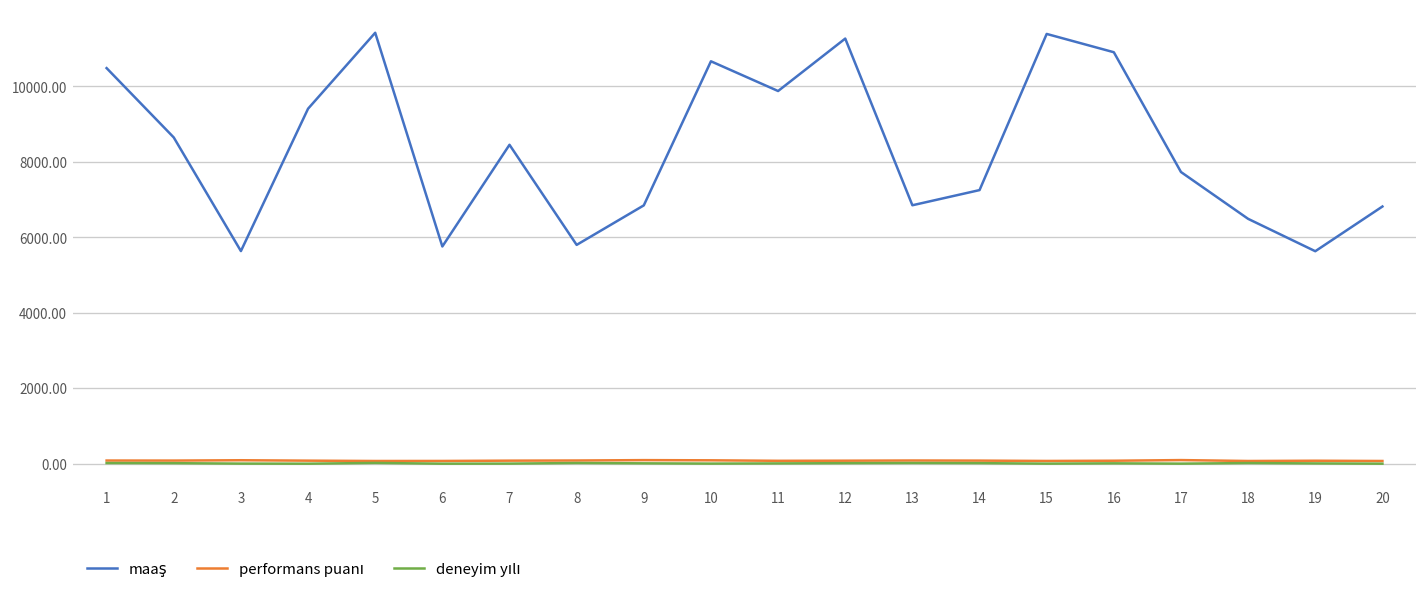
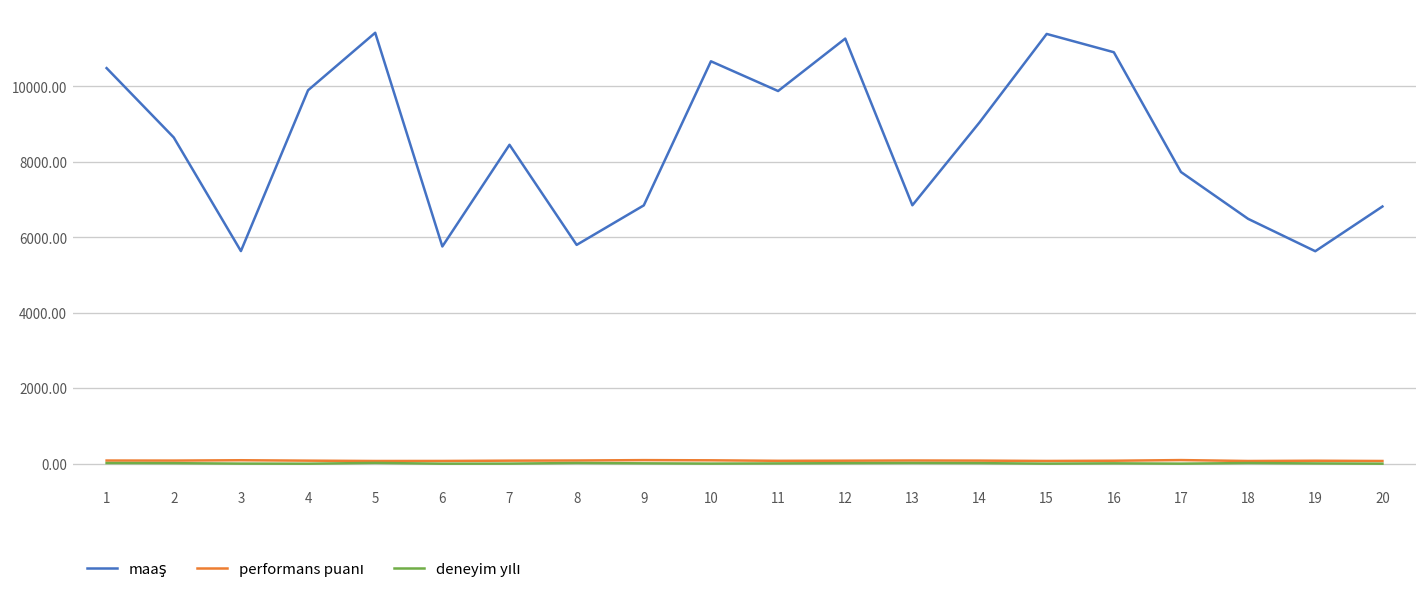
  {
    "maaş": {
      "1": 10500,
      "2": 8600,
      "3": 5600,
-     "4": 9400,
+     "4": 9900,
      "5": 11400,
      "6": 5800,
      "7": 8500,
      "8": 5800,
      "9": 6800,
      "10": 10700,
      "11": 9900,
      "12": 11300,
      "13": 6800,
-     "14": 7300,
+     "14": 9000,
      "15": 11400,
      "16": 10900,
      "17": 7700,
      "18": 6500,
      "19": 5600,
      "20": 6800
    },
    "performans puanı": {
      "3": 100,
      "9": 100,
      "10": 100,
      "17": 100
    },
    "deneyim yılı": {
      "3": 0,
      "9": 0,
      "10": 0,
      "17": 0
    }
  }
